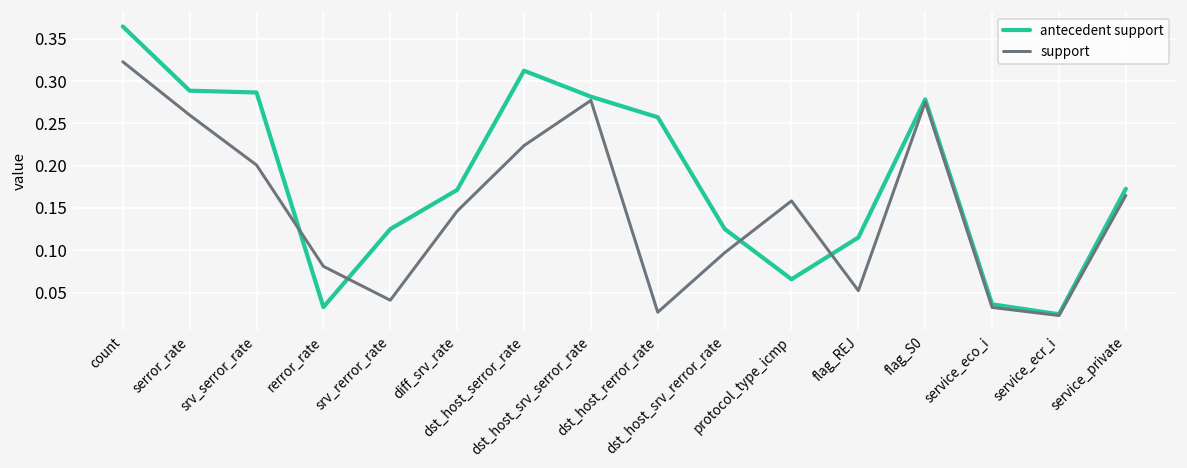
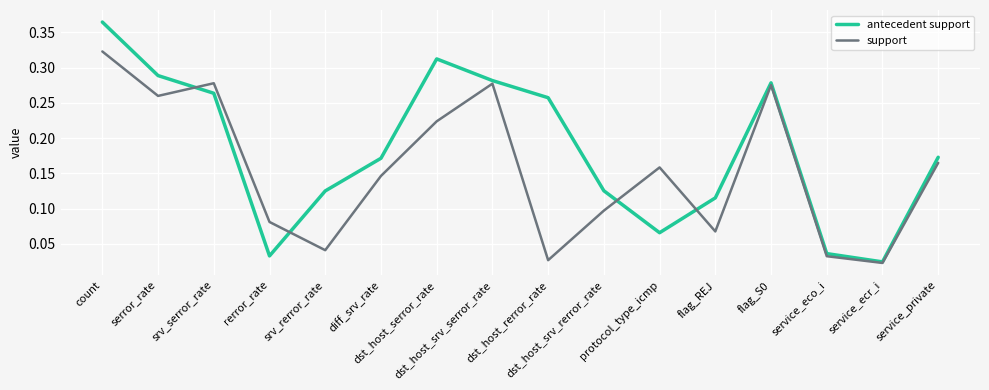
  {
    "antecedent support": {
      "count": 0.36,
      "serror_rate": 0.29,
-     "srv_serror_rate": 0.29,
+     "srv_serror_rate": 0.26,
      "rerror_rate": 0.03,
      "srv_rerror_rate": 0.12,
      "diff_srv_rate": 0.17,
      "dst_host_serror_rate": 0.31,
      "dst_host_srv_serror_rate": 0.28,
      "dst_host_rerror_rate": 0.26,
      "dst_host_srv_rerror_rate": 0.13,
      "protocol_type_icmp": 0.07,
      "flag_REJ": 0.12,
      "service_eco_i": 0.04,
      "service_private": 0.17
    },
    "support": {
      "count": 0.32,
      "serror_rate": 0.26,
-     "srv_serror_rate": 0.20,
+     "srv_serror_rate": 0.28,
      "rerror_rate": 0.08,
      "srv_rerror_rate": 0.04,
      "diff_srv_rate": 0.15,
      "dst_host_serror_rate": 0.22,
      "dst_host_srv_serror_rate": 0.28,
      "dst_host_rerror_rate": 0.03,
      "dst_host_srv_rerror_rate": 0.10,
      "protocol_type_icmp": 0.16,
-     "flag_REJ": 0.05,
+     "flag_REJ": 0.07,
      "service_eco_i": 0.03,
      "service_private": 0.16
    }
  }
